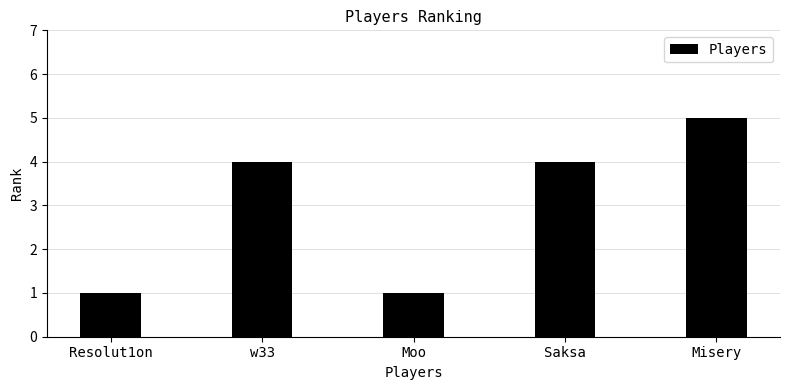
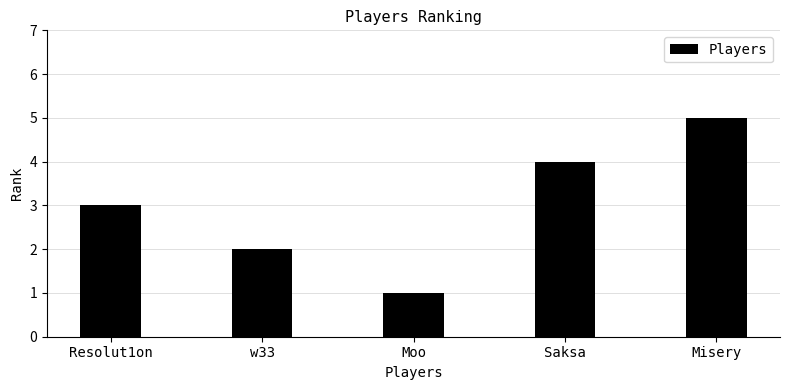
  {
-   "Resolut1on": 1,
-   "w33": 4,
+   "Resolut1on": 3,
+   "w33": 2,
    "Moo": 1,
    "Saksa": 4,
    "Misery": 5
  }
